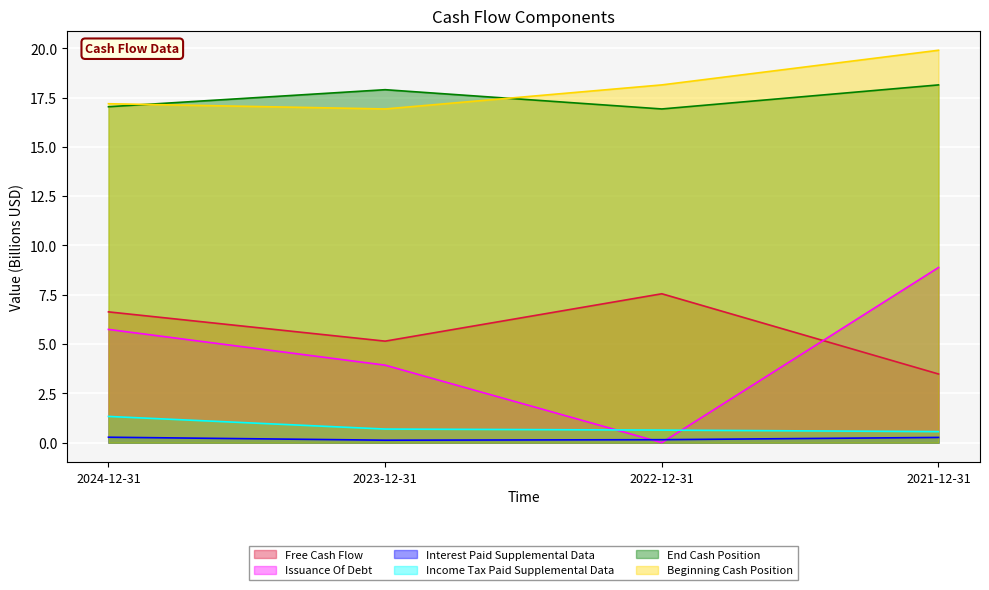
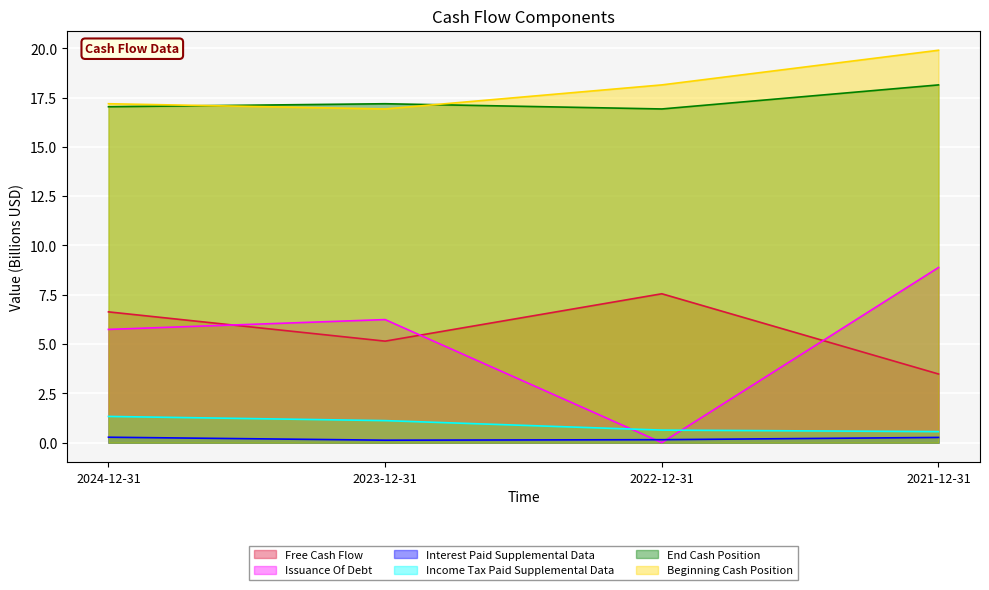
  {
    "Free Cash Flow": {
      "2024-12-31": 6.6,
      "2023-12-31": 5.1,
      "2022-12-31": 7.6,
      "2021-12-31": 3.5
    },
    "Issuance Of Debt": {
      "2024-12-31": 5.7,
-     "2023-12-31": 3.9,
+     "2023-12-31": 6.2,
      "2022-12-31": 0.0,
      "2021-12-31": 8.9
    },
    "Interest Paid Supplemental Data": {
      "2024-12-31": 0.3,
      "2023-12-31": 0.1,
      "2022-12-31": 0.2,
      "2021-12-31": 0.3
    },
    "Income Tax Paid Supplemental Data": {
      "2024-12-31": 1.3,
-     "2023-12-31": 0.7,
+     "2023-12-31": 1.1,
      "2022-12-31": 0.6,
      "2021-12-31": 0.6
    },
    "End Cash Position": {
      "2024-12-31": 17.0,
-     "2023-12-31": 17.9,
+     "2023-12-31": 17.2,
      "2022-12-31": 16.9,
      "2021-12-31": 18.1
    },
    "Beginning Cash Position": {
      "2024-12-31": 17.2,
      "2023-12-31": 16.9,
      "2022-12-31": 18.1,
      "2021-12-31": 19.9
    }
  }
